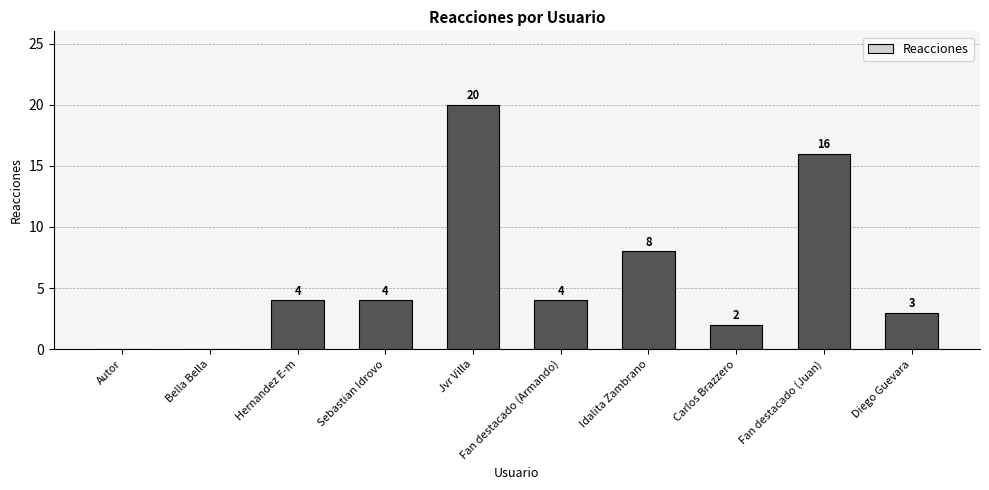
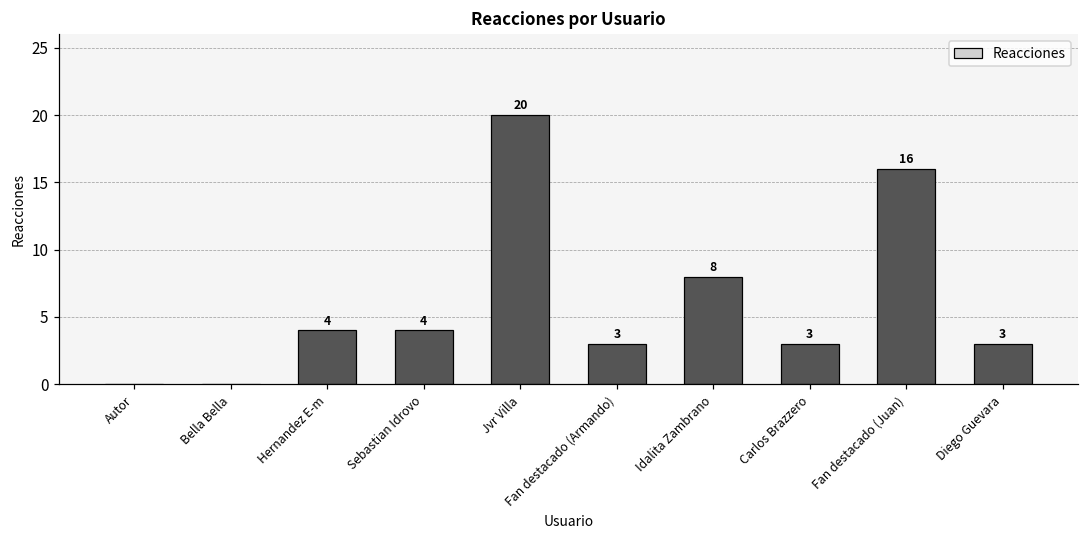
  {
    "Hernandez E-m": 4,
    "Sebastian Idrovo": 4,
    "Jvr Villa": 20,
-   "Fan destacado (Armando)": 4,
+   "Fan destacado (Armando)": 3,
    "Idalita Zambrano": 8,
-   "Carlos Brazzero": 2,
+   "Carlos Brazzero": 3,
    "Fan destacado (Juan)": 16,
    "Diego Guevara": 3
  }
